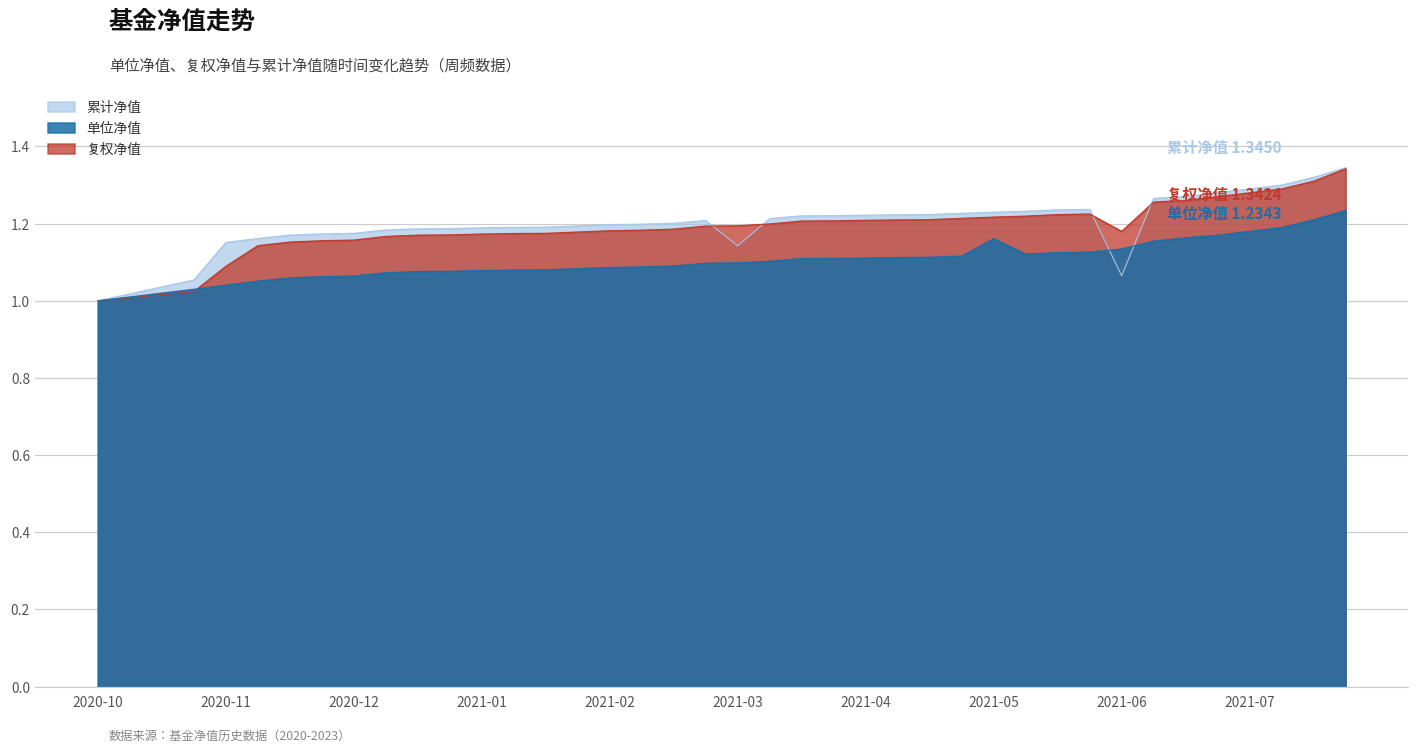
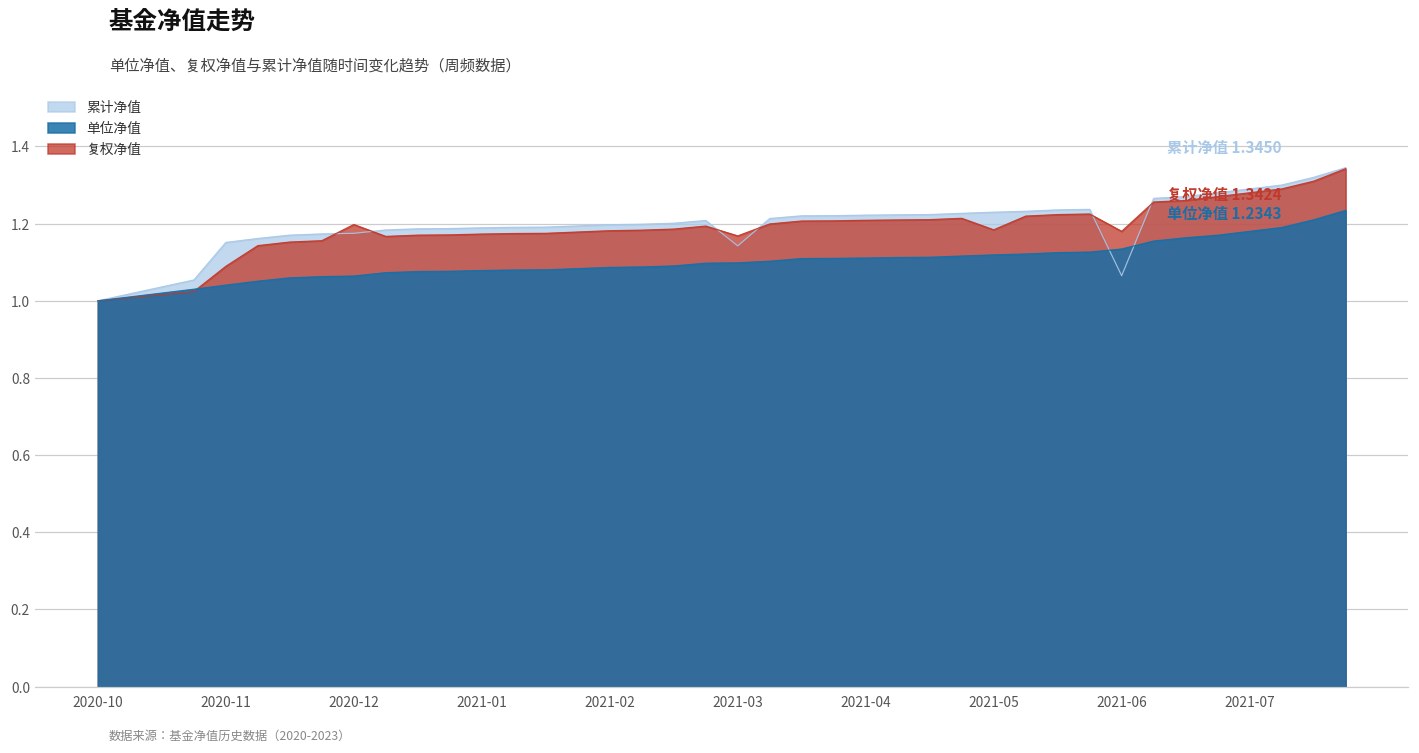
  {
    "累计净值": {
      "2020-11": 1.15,
      "2020-12": 1.17,
      "2021-01": 1.19,
      "2021-02": 1.20,
      "2021-03": 1.14,
      "2021-04": 1.22,
      "2021-05": 1.23,
      "2021-06": 1.07
    },
    "复权净值": {
      "2020-11": 1.09,
-     "2020-12": 1.16,
+     "2020-12": 1.20,
      "2021-01": 1.17,
      "2021-02": 1.18,
-     "2021-03": 1.19,
+     "2021-03": 1.17,
      "2021-04": 1.21,
-     "2021-05": 1.22,
+     "2021-05": 1.18,
      "2021-06": 1.18
    },
    "单位净值": {
      "2020-11": 1.04,
      "2020-12": 1.06,
      "2021-01": 1.08,
      "2021-02": 1.09,
      "2021-03": 1.10,
      "2021-04": 1.11,
-     "2021-05": 1.16,
+     "2021-05": 1.12,
      "2021-06": 1.13,
      "2021-07": 1.18
    }
  }
